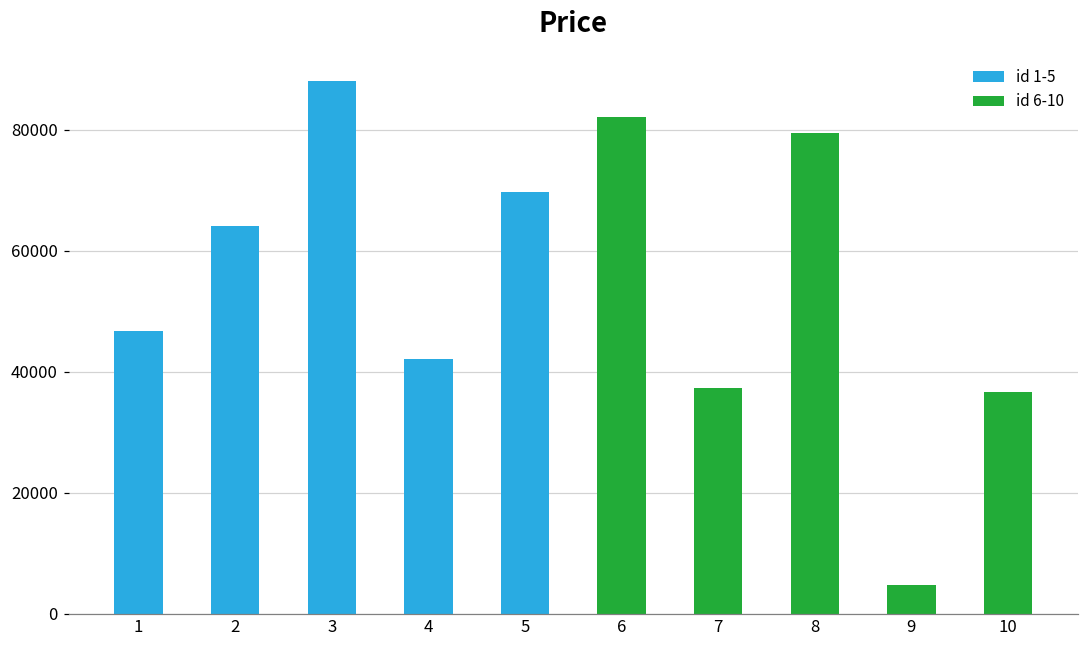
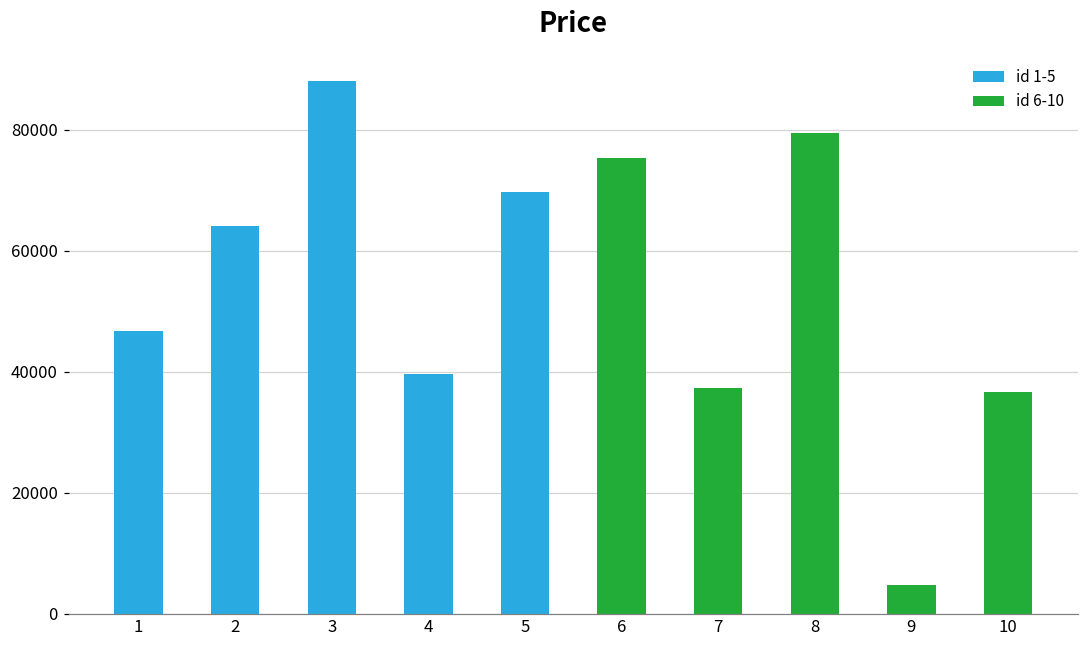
  {
    "1": 47000,
    "2": 64000,
    "3": 88000,
-   "4": 42000,
+   "4": 40000,
    "5": 70000,
-   "6": 82000,
+   "6": 75000,
    "7": 37000,
    "8": 80000,
    "9": 5000,
    "10": 37000
  }
